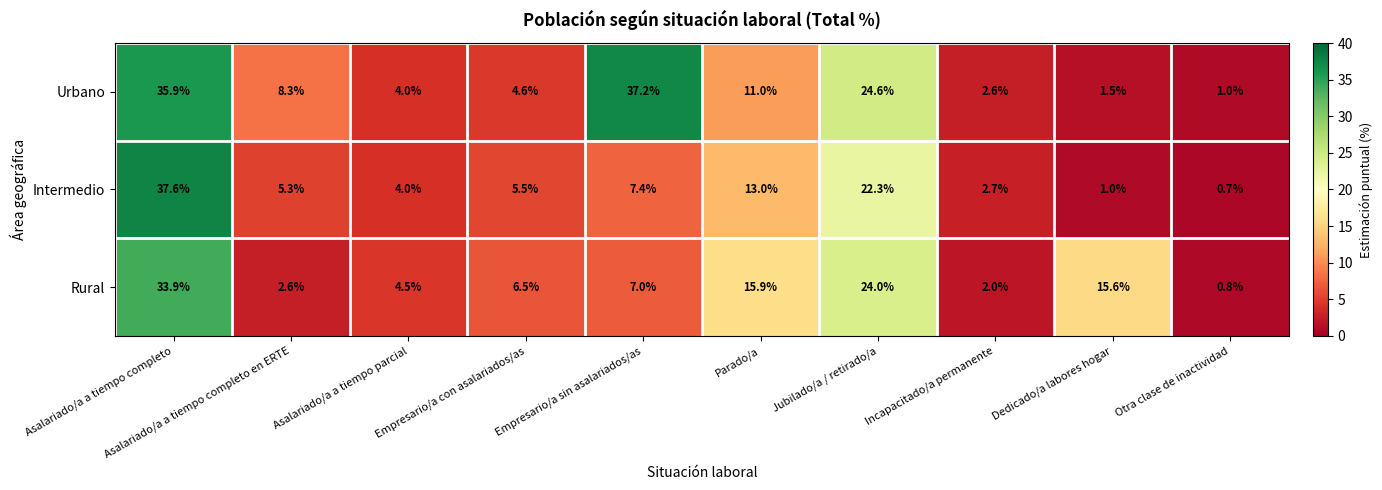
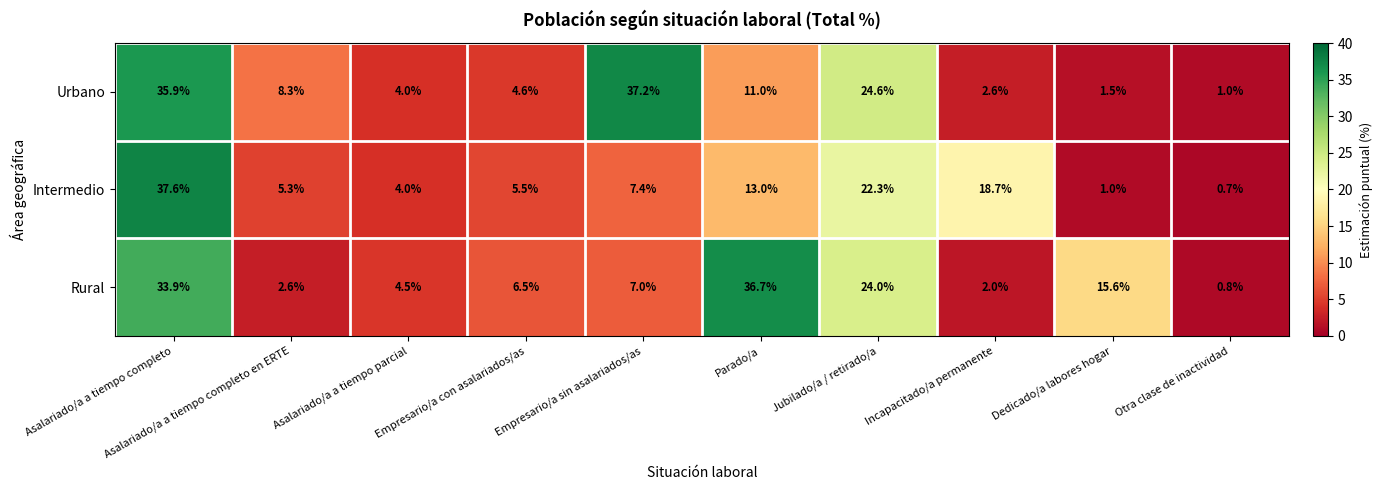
  {
    "Urbano": {
      "Asalariado/a a tiempo completo": "35.9%",
      "Asalariado/a a tiempo completo en ERTE": "8.3%",
      "Asalariado/a a tiempo parcial": "4.0%",
      "Empresario/a con asalariados/as": "4.6%",
      "Empresario/a sin asalariados/as": "37.2%",
      "Parado/a": "11.0%",
      "Jubilado/a / retirado/a": "24.6%",
      "Incapacitado/a permanente": "2.6%",
      "Dedicado/a labores hogar": "1.5%",
      "Otra clase de inactividad": "1.0%"
    },
    "Intermedio": {
      "Asalariado/a a tiempo completo": "37.6%",
      "Asalariado/a a tiempo completo en ERTE": "5.3%",
      "Asalariado/a a tiempo parcial": "4.0%",
      "Empresario/a con asalariados/as": "5.5%",
      "Empresario/a sin asalariados/as": "7.4%",
      "Parado/a": "13.0%",
      "Jubilado/a / retirado/a": "22.3%",
-     "Incapacitado/a permanente": "2.7%",
+     "Incapacitado/a permanente": "18.7%",
      "Dedicado/a labores hogar": "1.0%",
      "Otra clase de inactividad": "0.7%"
    },
    "Rural": {
      "Asalariado/a a tiempo completo": "33.9%",
      "Asalariado/a a tiempo completo en ERTE": "2.6%",
      "Asalariado/a a tiempo parcial": "4.5%",
      "Empresario/a con asalariados/as": "6.5%",
      "Empresario/a sin asalariados/as": "7.0%",
-     "Parado/a": "15.9%",
+     "Parado/a": "36.7%",
      "Jubilado/a / retirado/a": "24.0%",
      "Incapacitado/a permanente": "2.0%",
      "Dedicado/a labores hogar": "15.6%",
      "Otra clase de inactividad": "0.8%"
    }
  }
